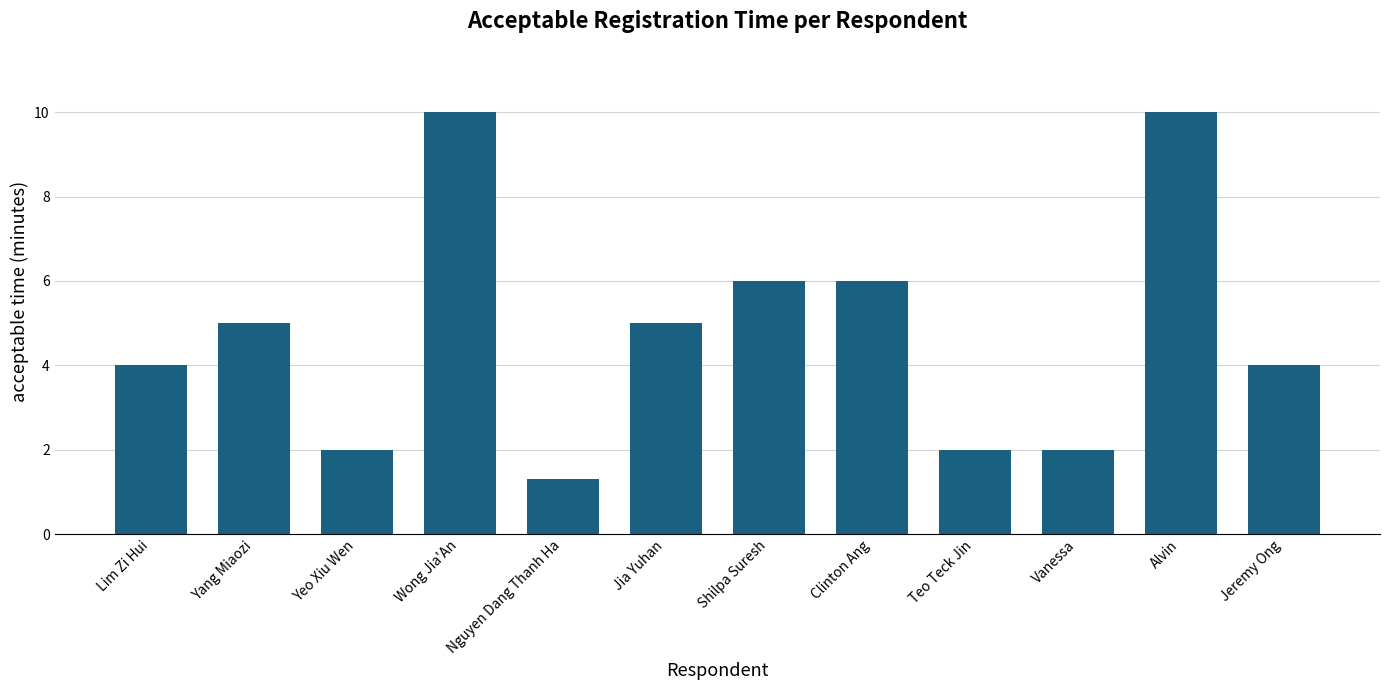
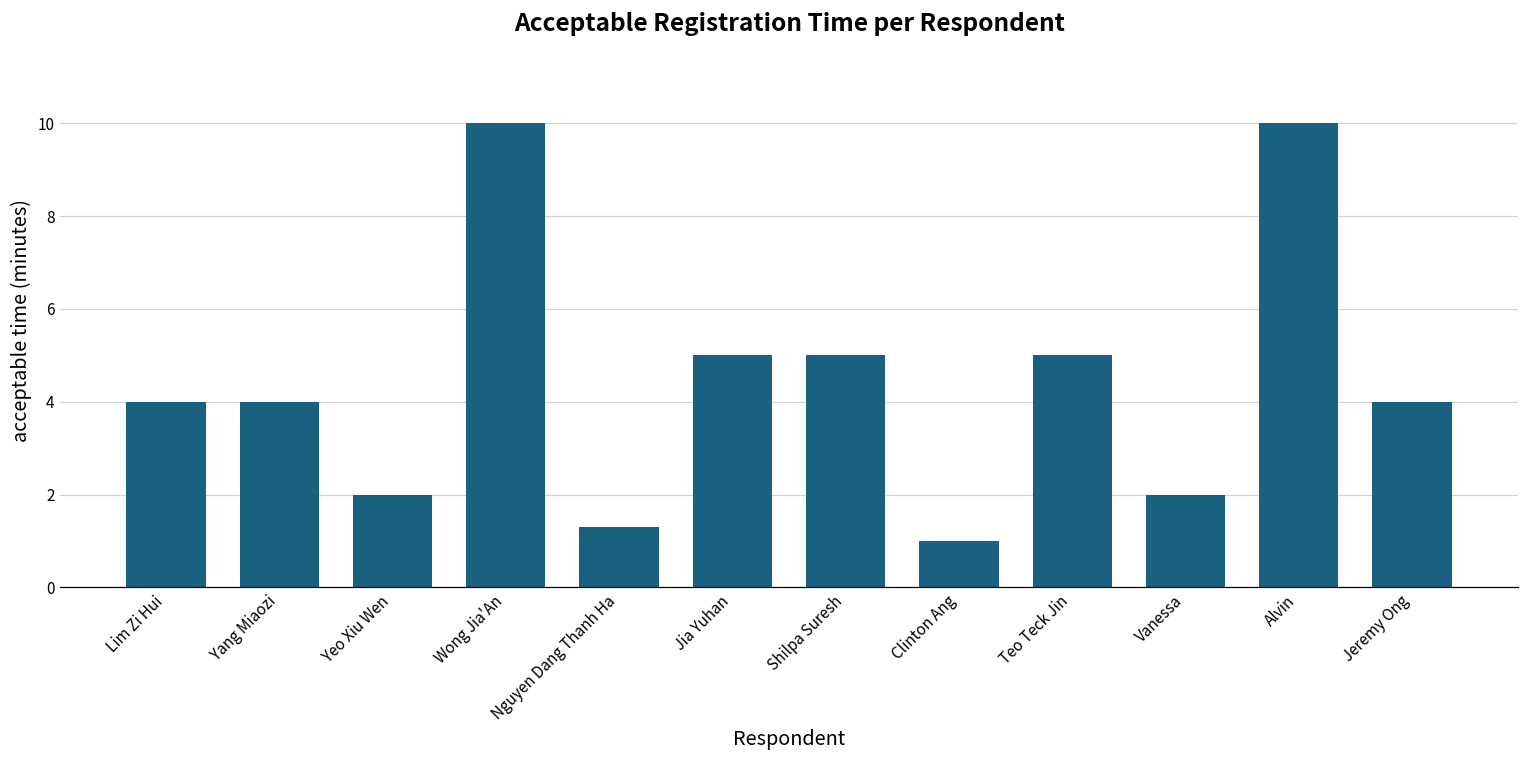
  {
    "Lim Zi Hui": 4,
-   "Yang Miaozi": 5,
+   "Yang Miaozi": 4,
    "Yeo Xiu Wen": 2,
    "Wong Jia'An": 10,
    "Nguyen Dang Thanh Ha": 1.3,
    "Jia Yuhan": 5,
-   "Shilpa Suresh": 6,
-   "Clinton Ang": 6,
-   "Teo Teck Jin": 2,
+   "Shilpa Suresh": 5,
+   "Clinton Ang": 1,
+   "Teo Teck Jin": 5,
    "Vanessa": 2,
    "Alvin": 10,
    "Jeremy Ong": 4
  }
